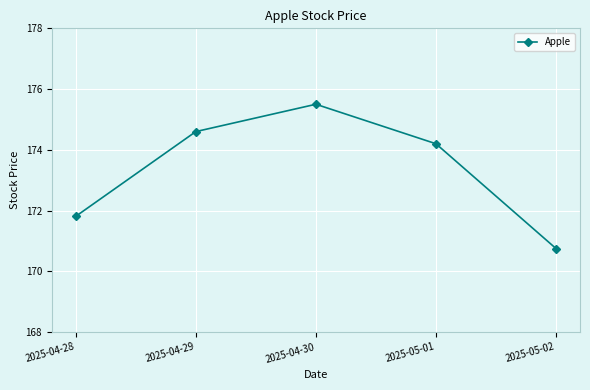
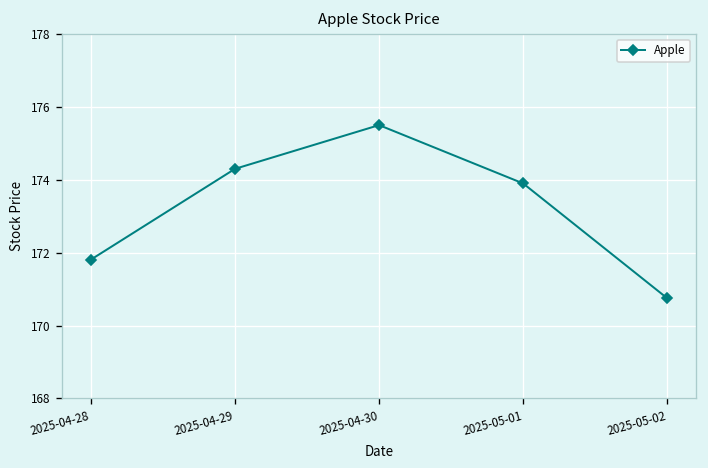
  {
    "2025-04-28": 171.8,
-   "2025-04-29": 174.6,
+   "2025-04-29": 174.3,
    "2025-04-30": 175.5,
-   "2025-05-01": 174.2,
+   "2025-05-01": 173.9,
    "2025-05-02": 170.8
  }
